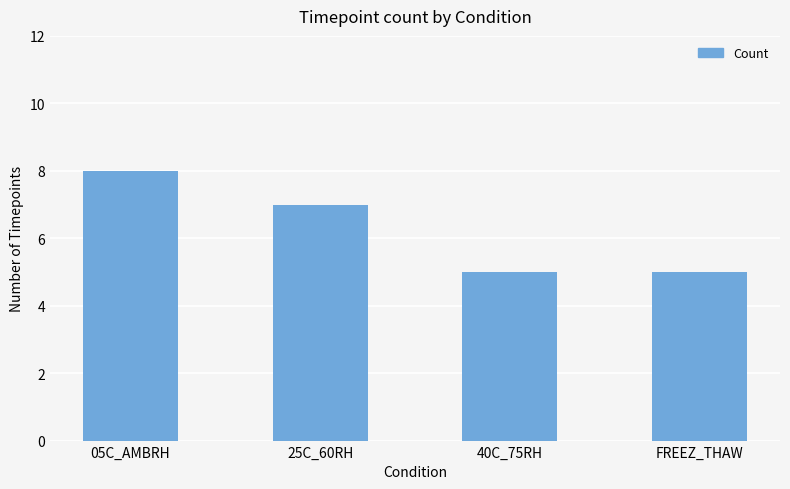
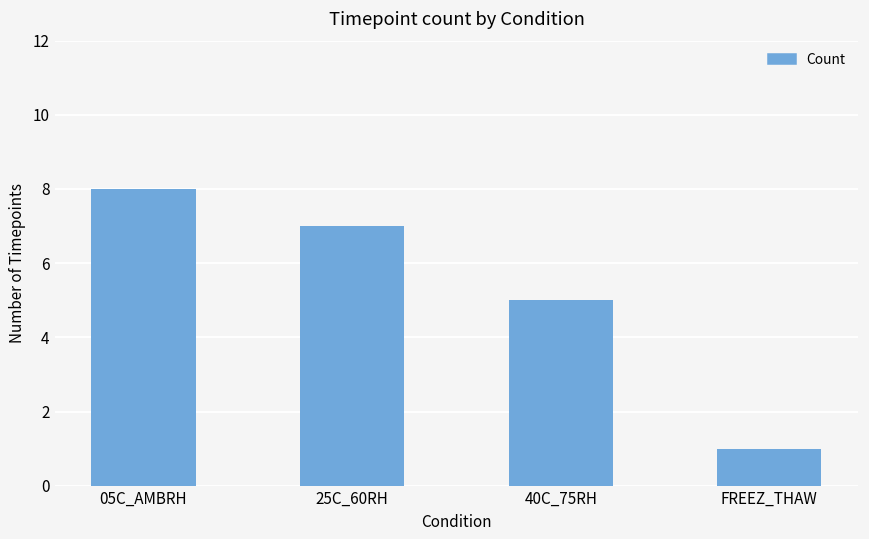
  {
    "05C_AMBRH": 8,
    "25C_60RH": 7,
    "40C_75RH": 5,
-   "FREEZ_THAW": 5
+   "FREEZ_THAW": 1
  }
